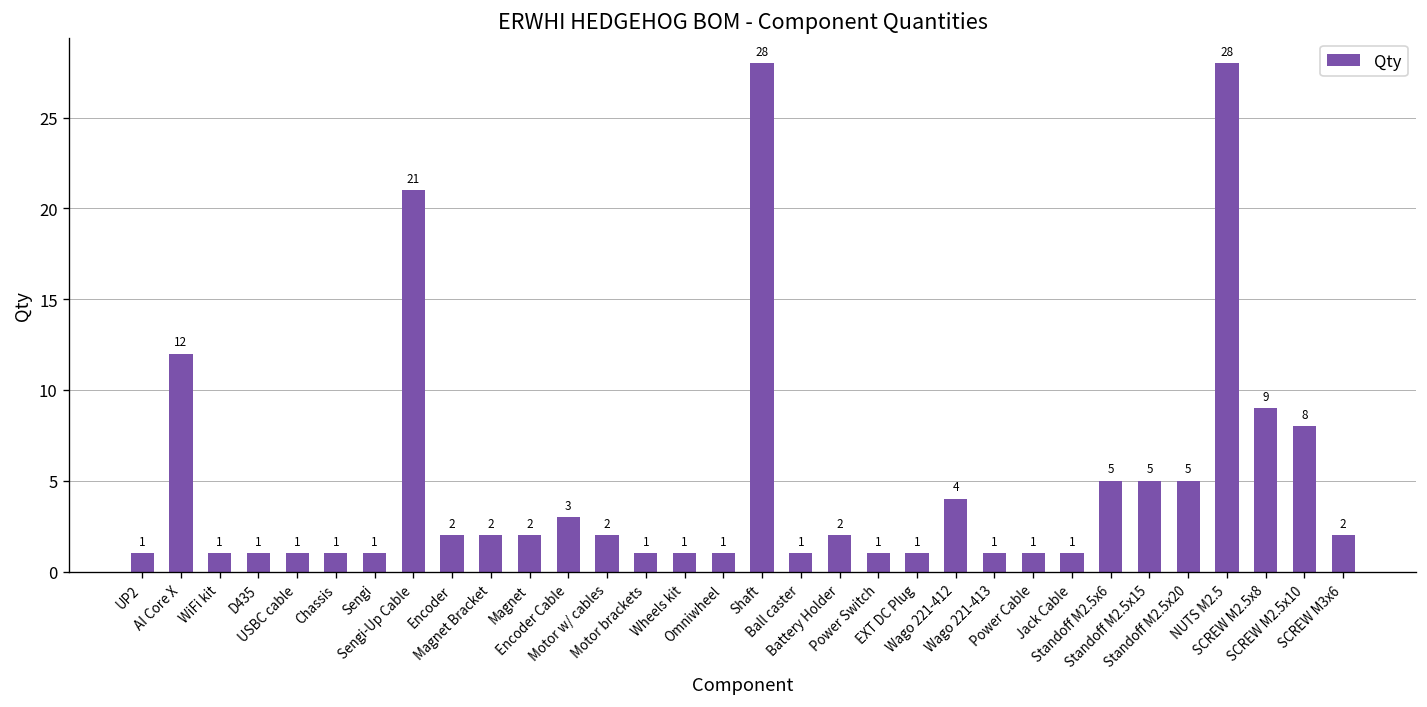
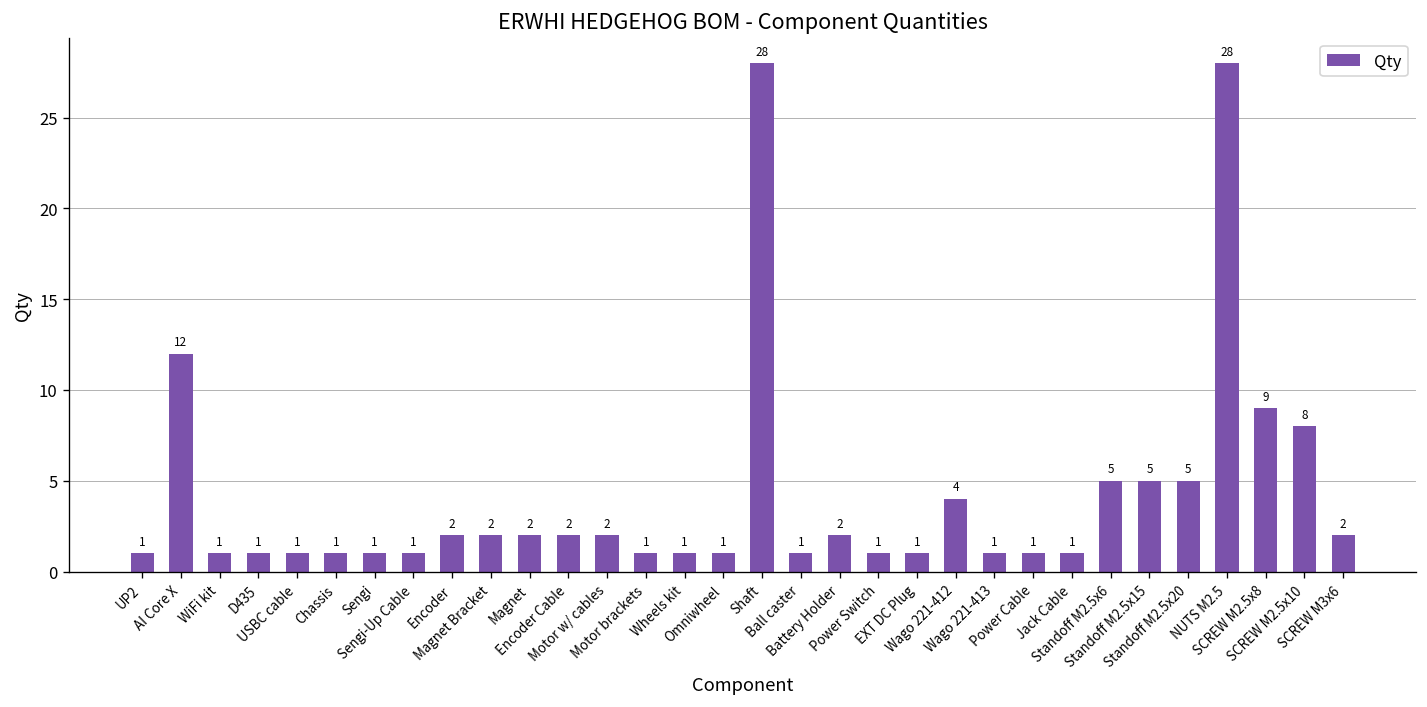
  {
    "UP2": 1,
    "AI Core X": 12,
    "WiFi kit": 1,
    "D435": 1,
    "USBC cable": 1,
    "Chassis": 1,
    "Sengi": 1,
-   "Sengi-Up Cable": 21,
+   "Sengi-Up Cable": 1,
    "Encoder": 2,
    "Magnet Bracket": 2,
    "Magnet": 2,
-   "Encoder Cable": 3,
+   "Encoder Cable": 2,
    "Motor w/ cables": 2,
    "Motor brackets": 1,
    "Wheels kit": 1,
    "Omniwheel": 1,
    "Shaft": 28,
    "Ball caster": 1,
    "Battery Holder": 2,
    "Power Switch": 1,
    "EXT DC Plug": 1,
    "Wago 221-412": 4,
    "Wago 221-413": 1,
    "Power Cable": 1,
    "Jack Cable": 1,
    "Standoff M2.5x6": 5,
    "Standoff M2.5x15": 5,
    "Standoff M2.5x20": 5,
    "NUTS M2.5": 28,
    "SCREW M2.5x8": 9,
    "SCREW M2.5x10": 8,
    "SCREW M3x6": 2
  }
